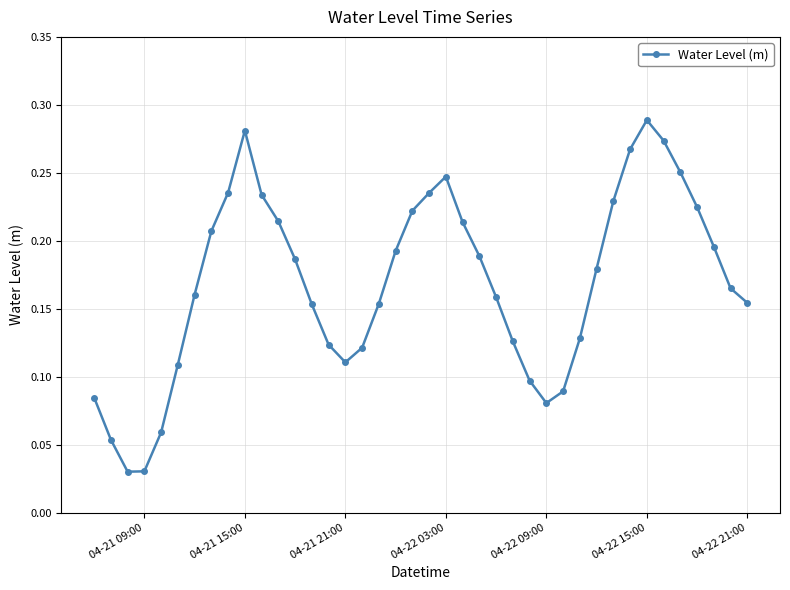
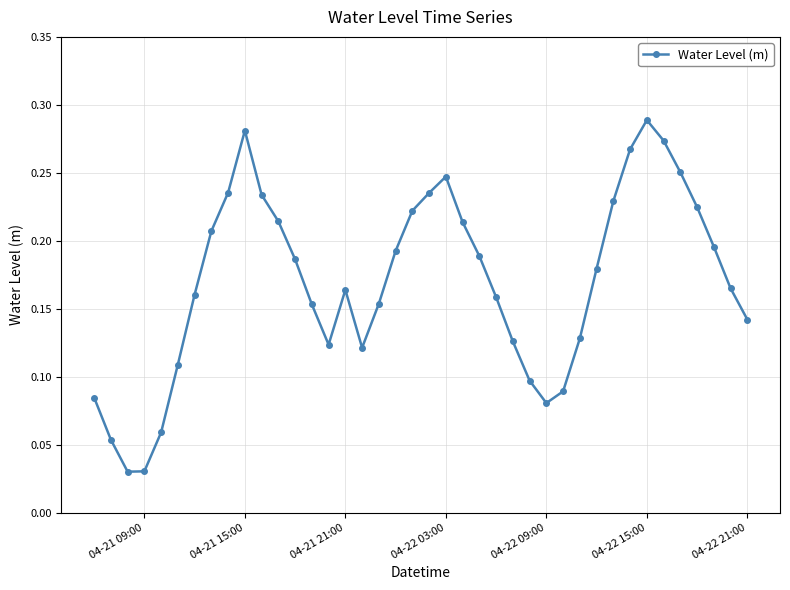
  {
    "04-21 09:00": 0.030,
    "04-21 15:00": 0.281,
-   "04-21 21:00": 0.111,
+   "04-21 21:00": 0.164,
    "04-22 03:00": 0.247,
    "04-22 09:00": 0.081,
    "04-22 15:00": 0.289,
-   "04-22 21:00": 0.154
+   "04-22 21:00": 0.142
  }
